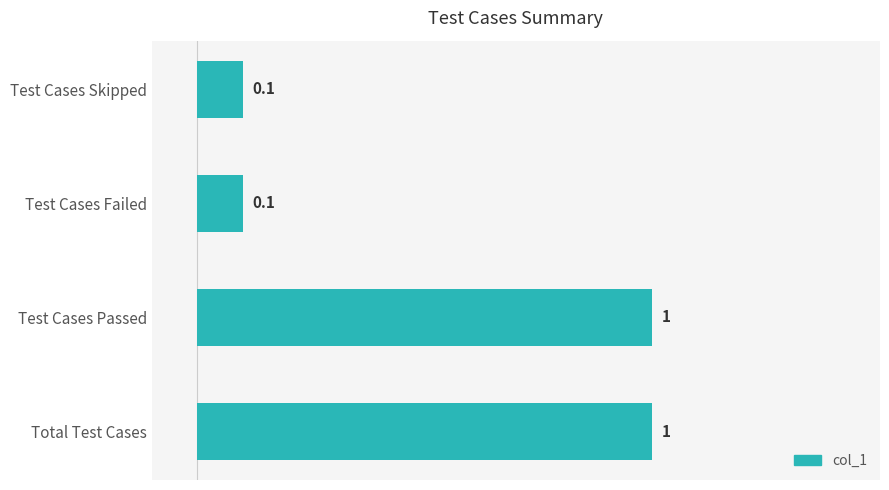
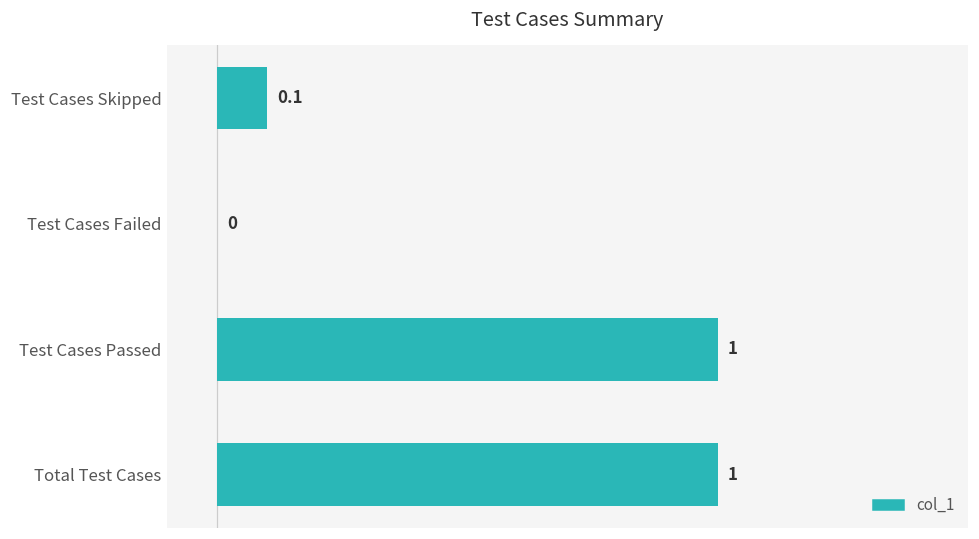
  {
    "Test Cases Skipped": 0.1,
-   "Test Cases Failed": 0.1,
+   "Test Cases Failed": 0,
    "Test Cases Passed": 1,
    "Total Test Cases": 1
  }
